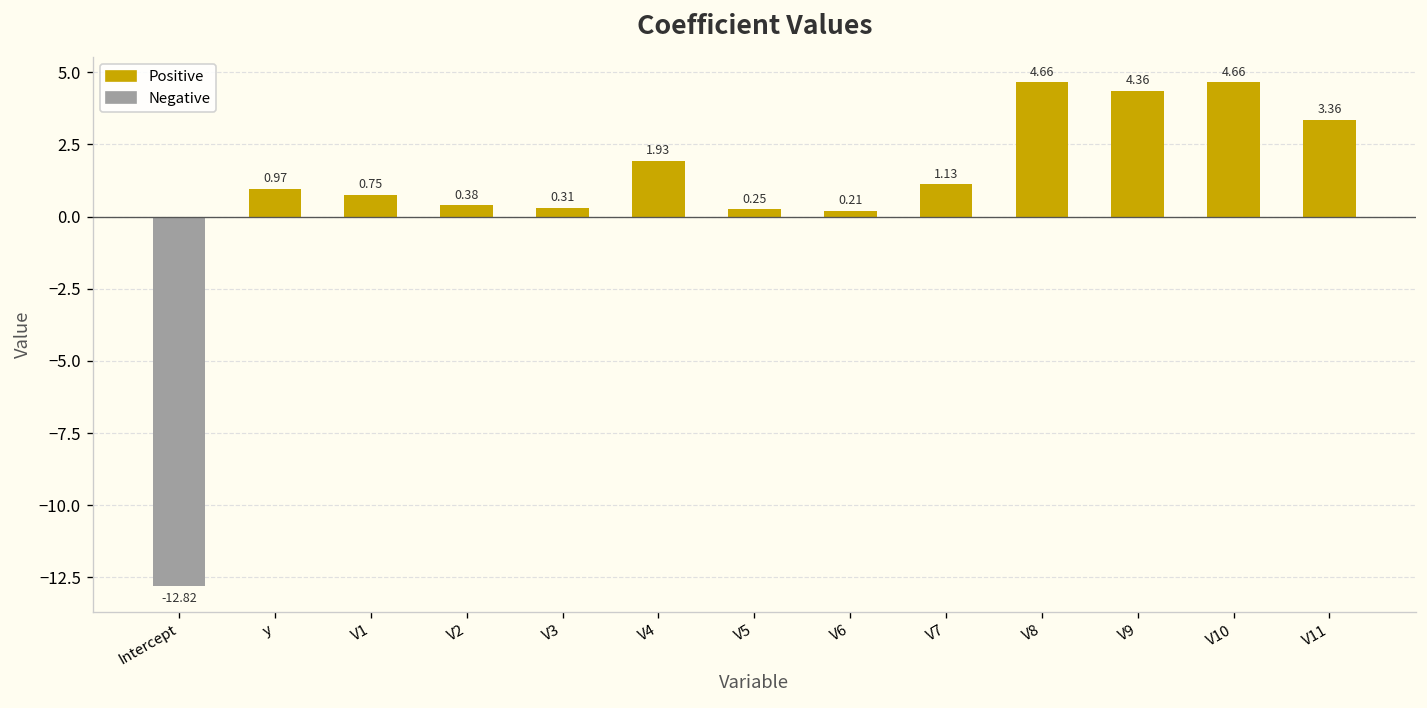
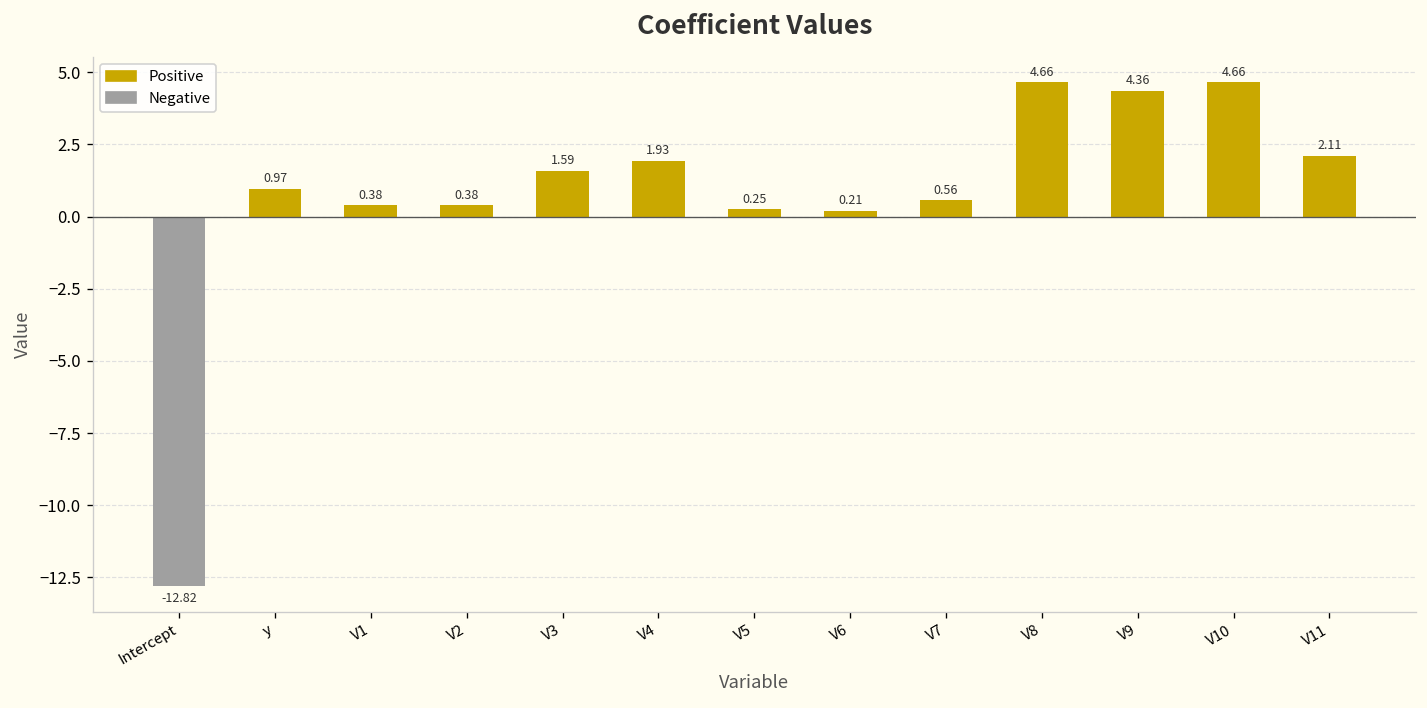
  {
    "Positive": {
      "y": 0.97,
-     "V1": 0.75,
+     "V1": 0.38,
      "V2": 0.38,
-     "V3": 0.31,
+     "V3": 1.59,
      "V4": 1.93,
      "V5": 0.25,
      "V6": 0.21,
-     "V7": 1.13,
+     "V7": 0.56,
      "V8": 4.66,
      "V9": 4.36,
      "V10": 4.66,
-     "V11": 3.36
+     "V11": 2.11
    },
    "Negative": {
      "Intercept": -12.82
    }
  }
